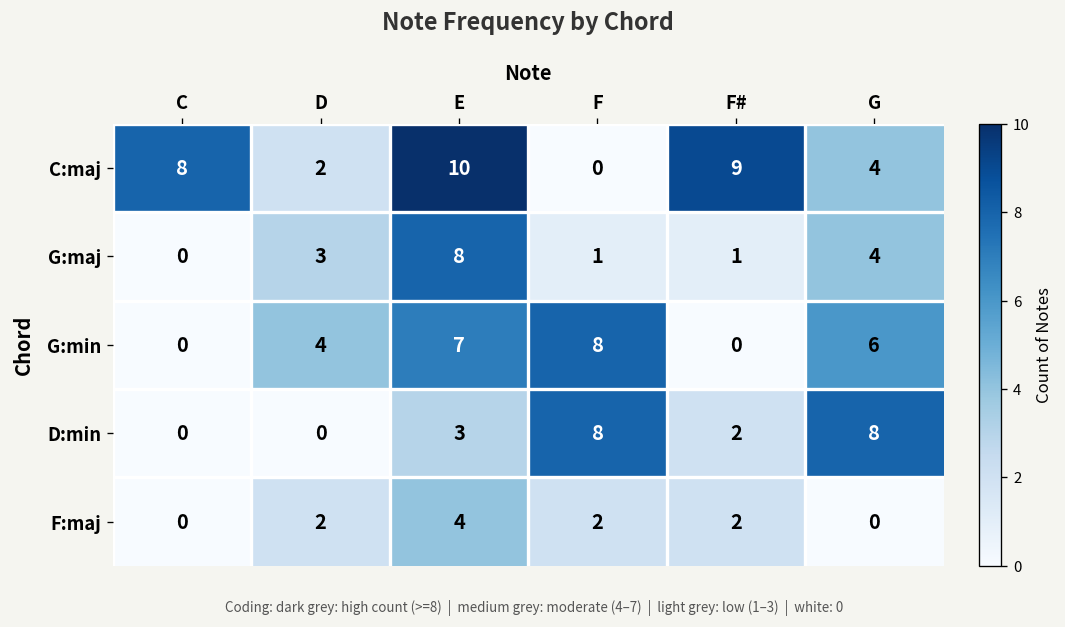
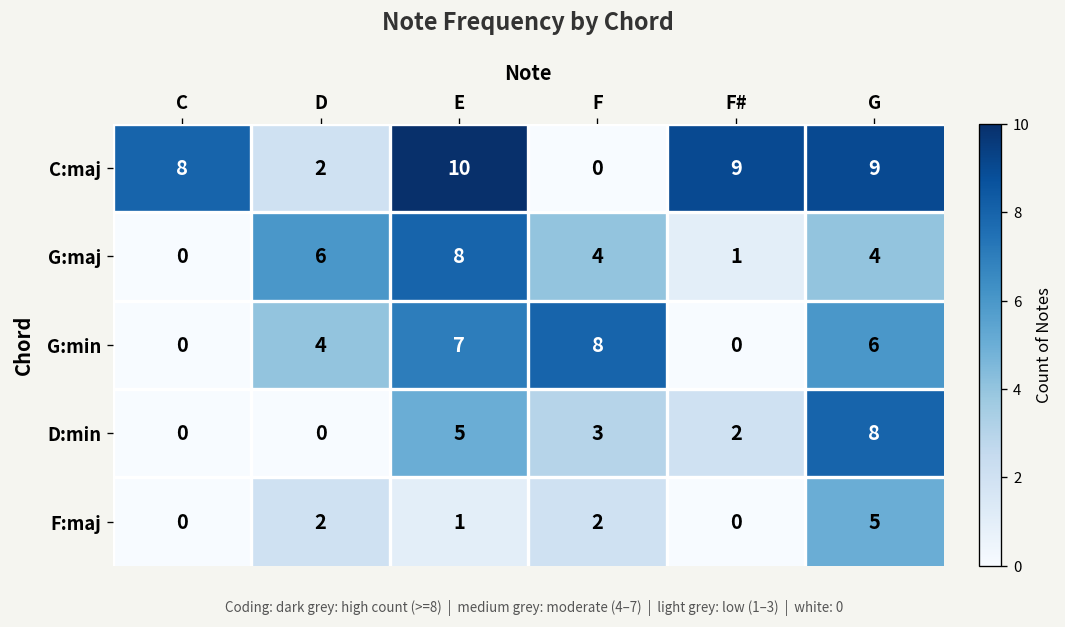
  {
    "C:maj": {
      "C": 8,
      "D": 2,
      "E": 10,
      "F": 0,
      "F#": 9,
-     "G": 4
+     "G": 9
    },
    "G:maj": {
      "C": 0,
-     "D": 3,
+     "D": 6,
      "E": 8,
-     "F": 1,
+     "F": 4,
      "F#": 1,
      "G": 4
    },
    "G:min": {
      "C": 0,
      "D": 4,
      "E": 7,
      "F": 8,
      "F#": 0,
      "G": 6
    },
    "D:min": {
      "C": 0,
      "D": 0,
-     "E": 3,
-     "F": 8,
+     "E": 5,
+     "F": 3,
      "F#": 2,
      "G": 8
    },
    "F:maj": {
      "C": 0,
      "D": 2,
-     "E": 4,
+     "E": 1,
      "F": 2,
-     "F#": 2,
-     "G": 0
+     "F#": 0,
+     "G": 5
    }
  }
